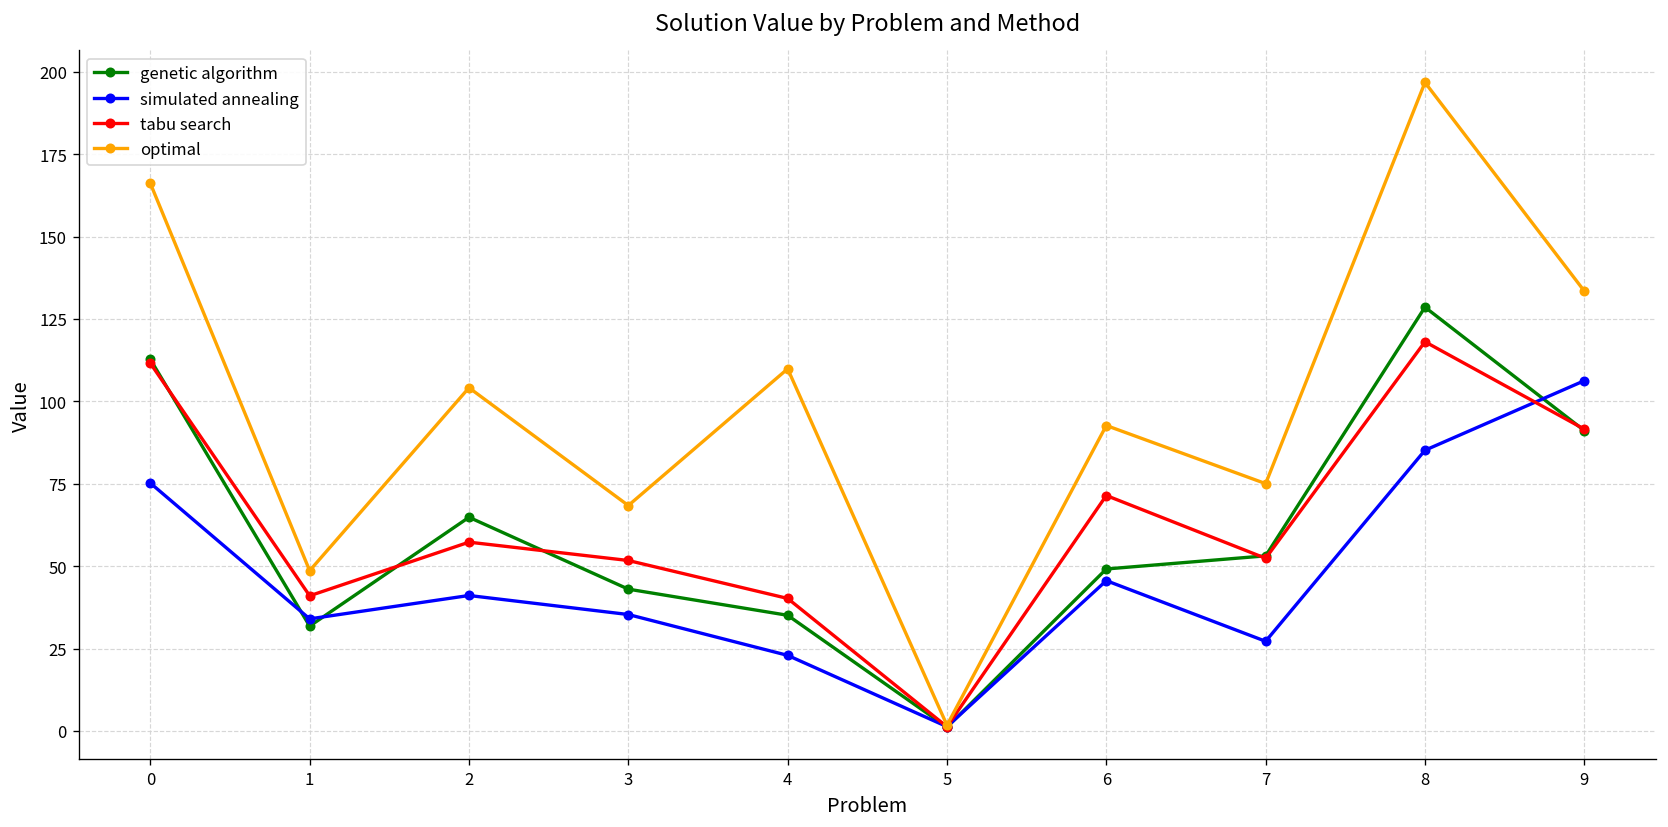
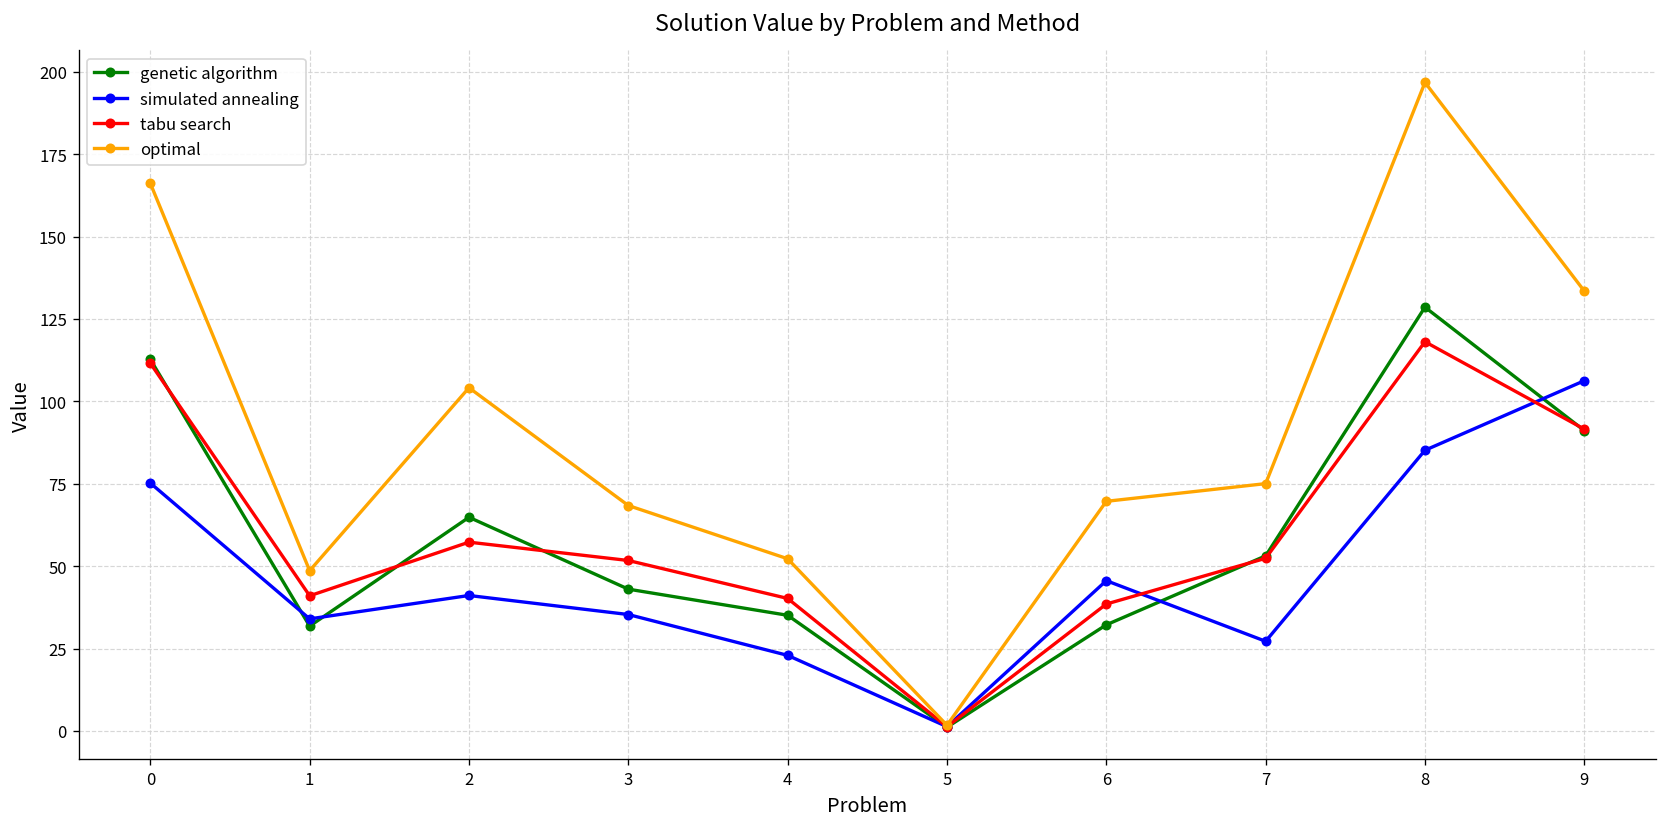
  {
    "genetic algorithm": {
      "0": 113,
      "1": 32,
      "2": 65,
      "3": 43,
      "4": 35,
-     "6": 49,
+     "6": 32,
      "8": 129
    },
    "simulated annealing": {
      "0": 75,
      "1": 34,
      "2": 41,
      "3": 35,
      "4": 23,
      "6": 46,
      "7": 27,
      "8": 85,
      "9": 106
    },
    "tabu search": {
      "0": 112,
      "1": 41,
      "2": 57,
      "3": 52,
      "4": 40,
-     "6": 71,
+     "6": 39,
      "8": 118
    },
    "optimal": {
      "0": 166,
      "1": 49,
      "2": 104,
      "3": 68,
-     "4": 110,
-     "6": 93,
+     "4": 52,
+     "6": 70,
      "7": 75,
      "8": 197,
      "9": 133
    }
  }
